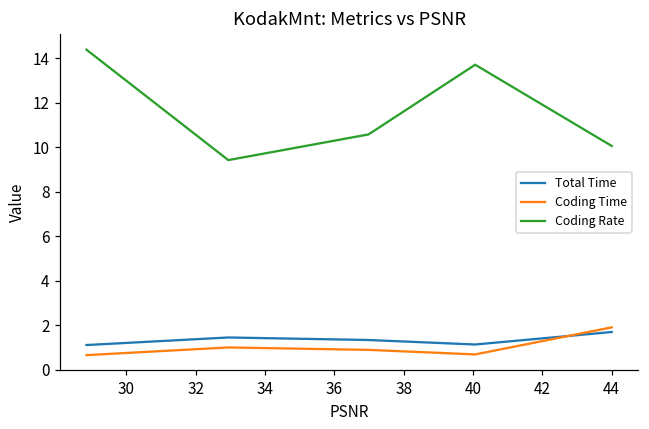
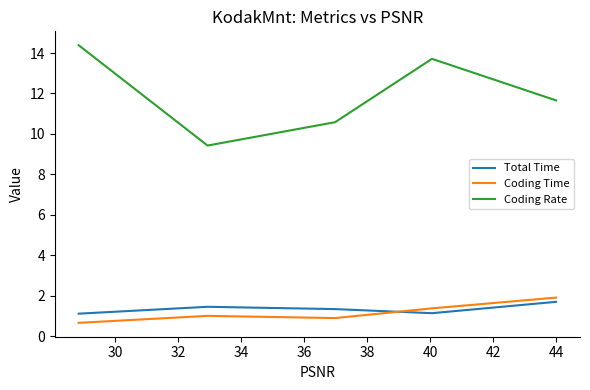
  {
    "Total Time": {
      "40": 1.1,
      "44": 1.7
    },
    "Coding Time": {
-     "40": 0.7,
+     "40": 1.4,
      "44": 1.9
    },
    "Coding Rate": {
      "40": 13.7,
-     "44": 10.1
+     "44": 11.7
    }
  }
